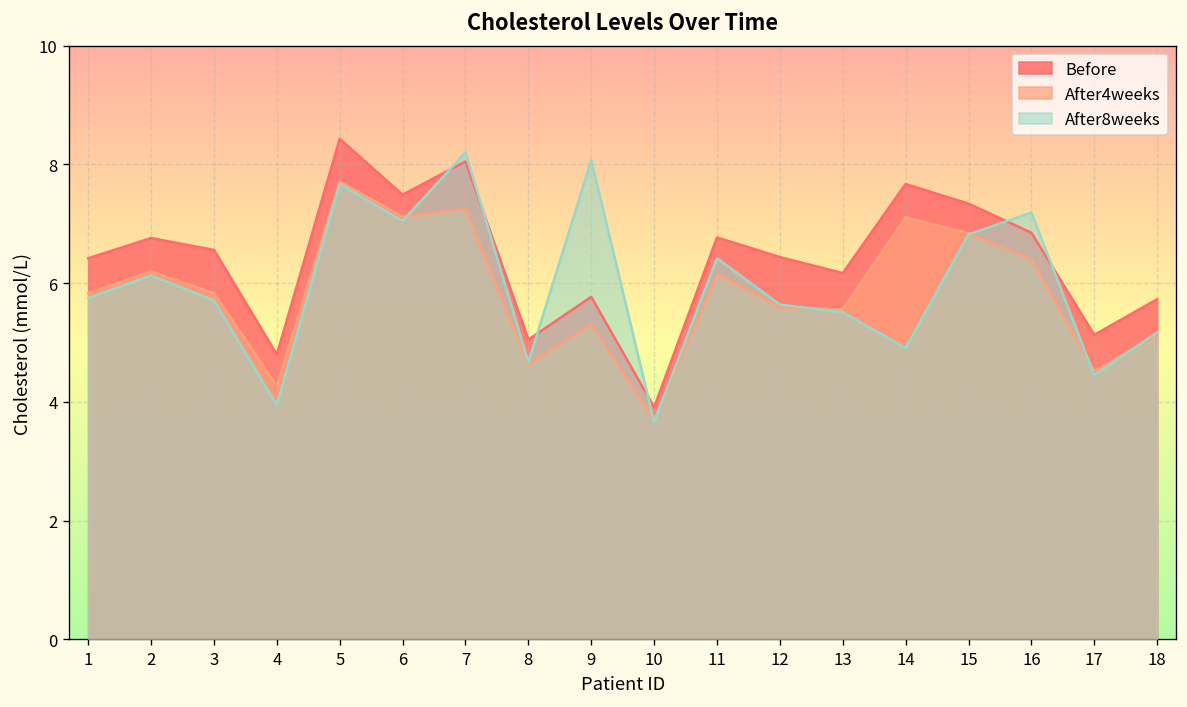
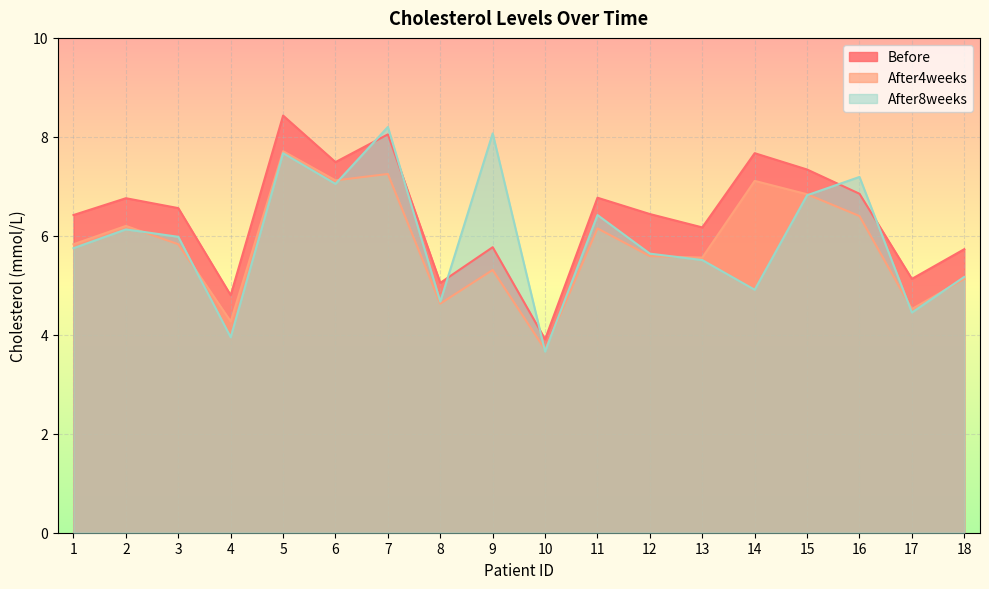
  {
    "After8weeks": {
      "1": 5.8,
      "2": 6.1,
-     "3": 5.7,
+     "3": 6.0,
      "4": 4.0,
      "6": 7.1,
      "7": 8.2,
      "9": 8.1,
      "11": 6.4,
      "12": 5.6,
      "14": 4.9,
      "16": 7.2,
      "17": 4.5
    }
  }
